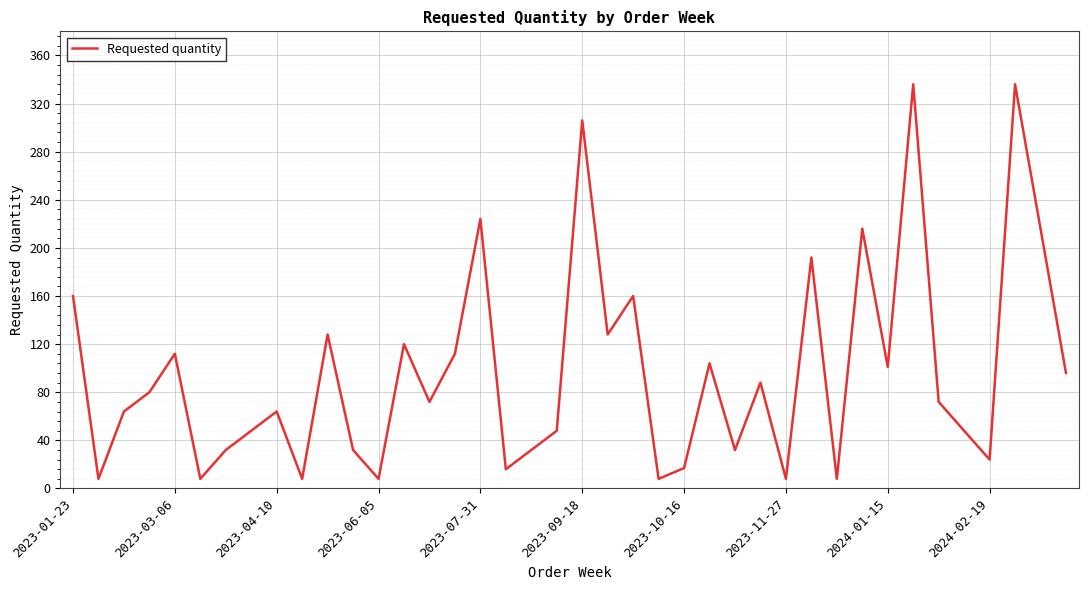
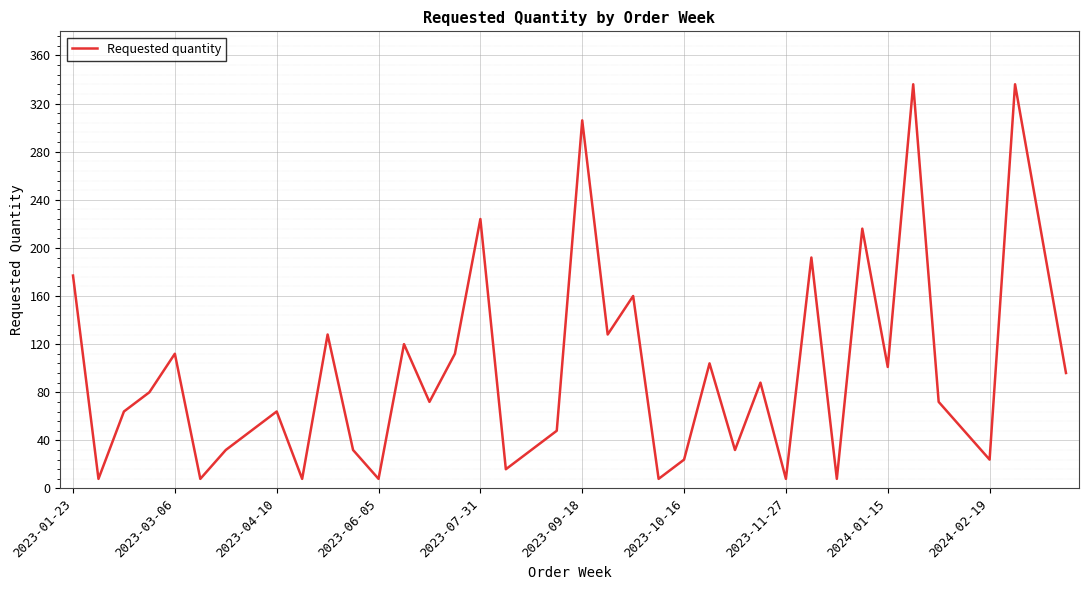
  {
-   "2023-01-23": 160,
+   "2023-01-23": 177,
    "2023-03-06": 112,
    "2023-04-10": 64,
    "2023-06-05": 8,
    "2023-07-31": 224,
    "2023-09-18": 306,
-   "2023-10-16": 17,
+   "2023-10-16": 24,
    "2023-11-27": 8,
    "2024-01-15": 101,
    "2024-02-19": 24
  }
